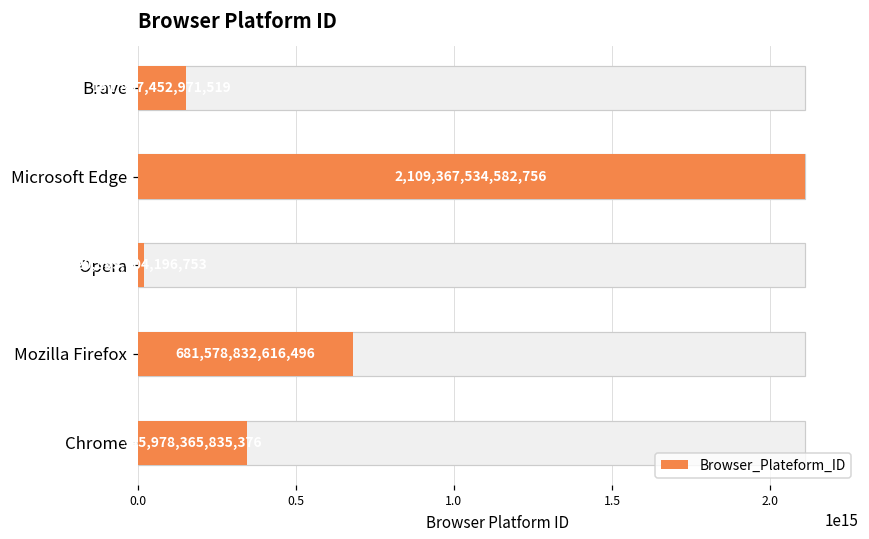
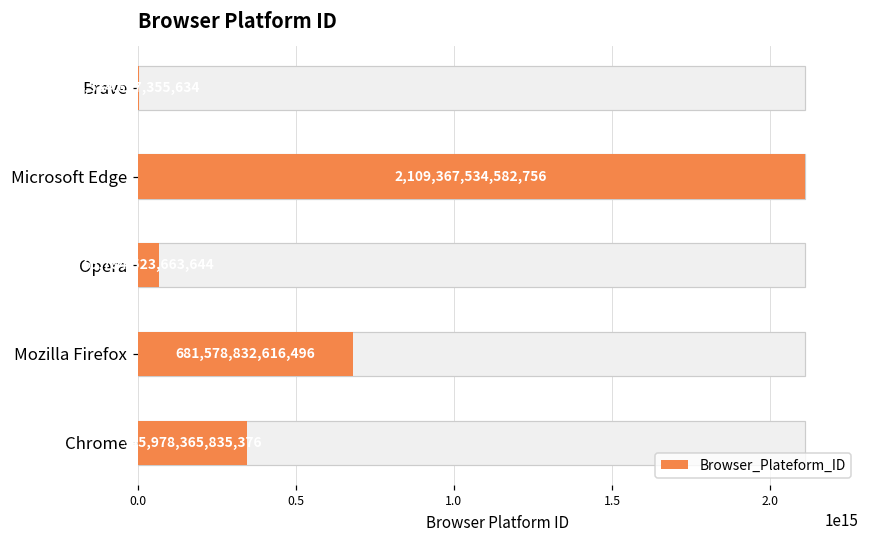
  {
    "Browser_Plateform_ID": {
-     "Brave": 150000000000000,
-     "Opera": 20000000000000
+     "Brave": 0,
+     "Opera": 70000000000000
    }
  }
